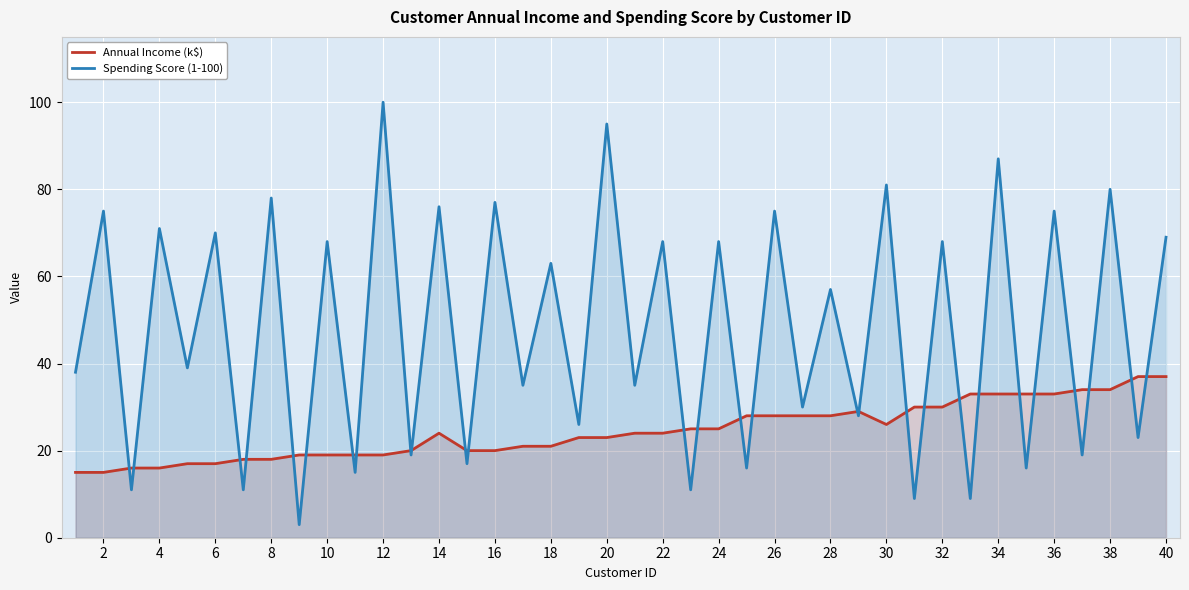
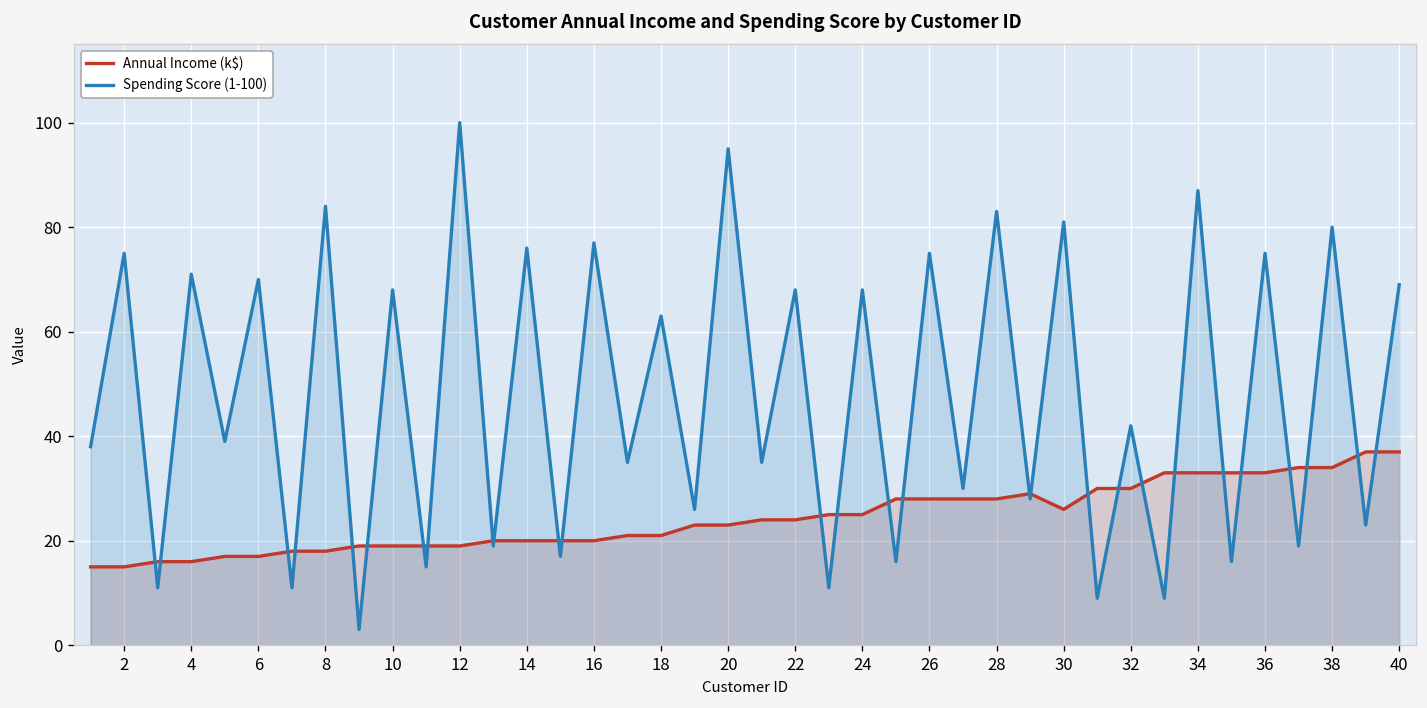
  {
    "Annual Income (k$)": {
      "2": 15,
      "4": 16,
      "6": 17,
      "8": 18,
      "10": 19,
      "12": 19,
-     "14": 24,
+     "14": 20,
      "16": 20,
      "18": 21,
      "20": 23,
      "22": 24,
      "24": 25,
      "26": 28,
      "28": 28,
      "30": 26,
      "32": 30,
      "34": 33,
      "36": 33,
      "38": 34,
      "40": 37
    },
    "Spending Score (1-100)": {
      "2": 75,
      "4": 71,
      "6": 70,
-     "8": 78,
+     "8": 84,
      "10": 68,
      "12": 100,
      "14": 76,
      "16": 77,
      "18": 63,
      "20": 95,
      "22": 68,
      "24": 68,
      "26": 75,
-     "28": 57,
+     "28": 83,
      "30": 81,
-     "32": 68,
+     "32": 42,
      "34": 87,
      "36": 75,
      "38": 80,
      "40": 69
    }
  }
